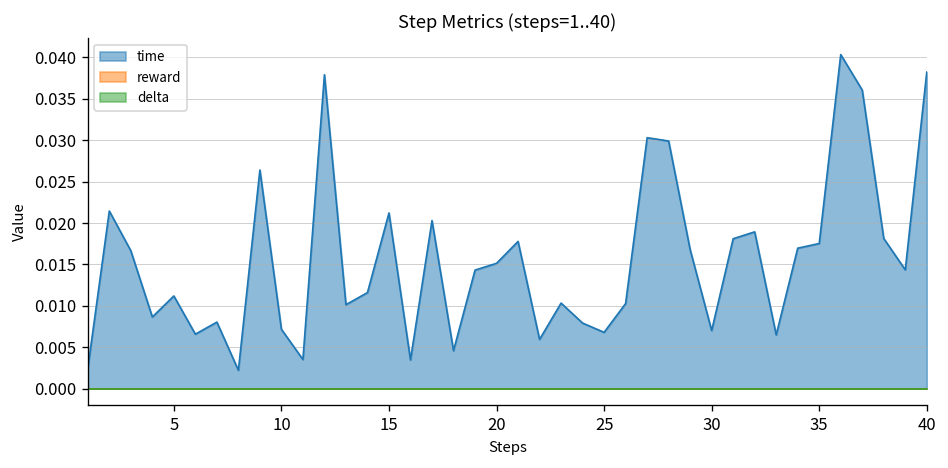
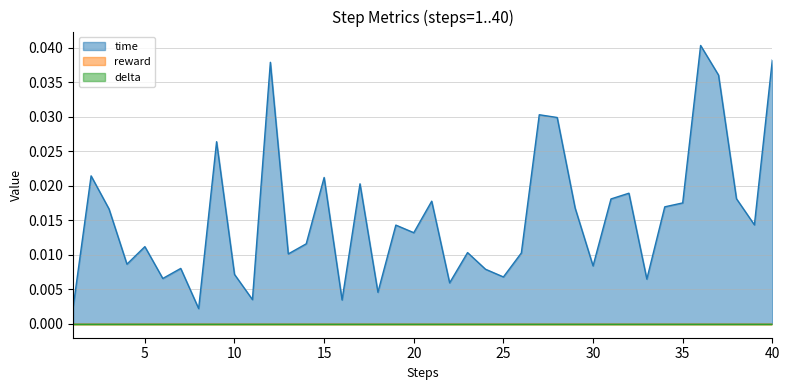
  {
    "time": {
      "5": 0.011,
      "10": 0.007,
      "15": 0.021,
-     "20": 0.015,
+     "20": 0.013,
      "25": 0.007,
-     "30": 0.007,
+     "30": 0.008,
      "35": 0.018,
      "40": 0.038
    },
    "delta": {
      "5": 0.000,
      "10": 0.000,
      "15": 0.000,
      "20": 0.000,
      "25": 0.000,
      "30": 0.000,
      "35": 0.000,
      "40": 0.000
    }
  }
